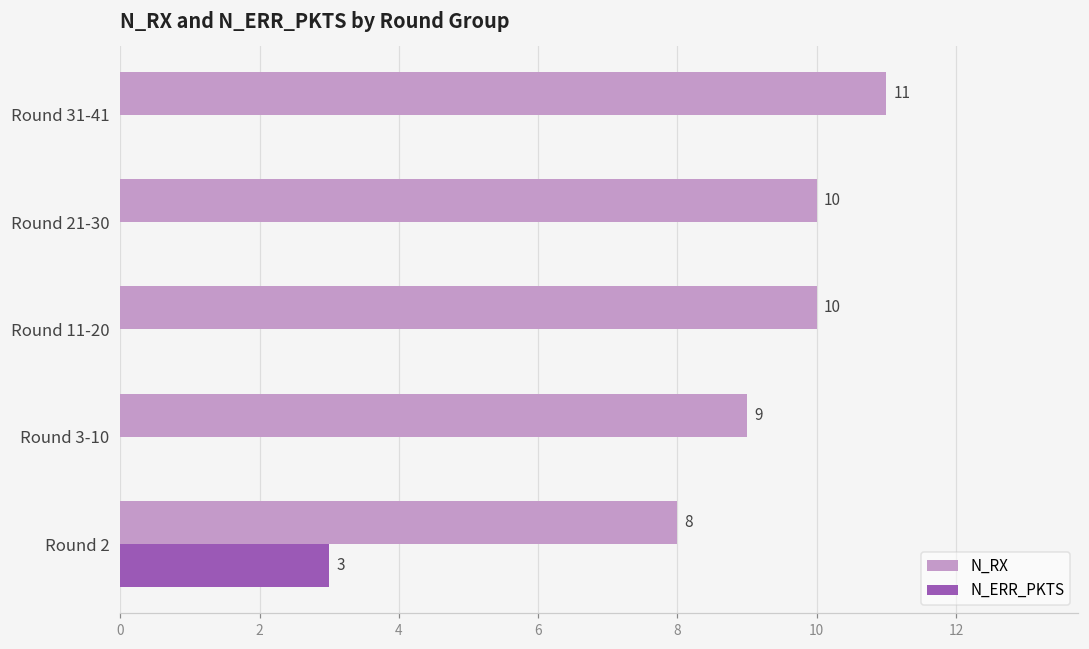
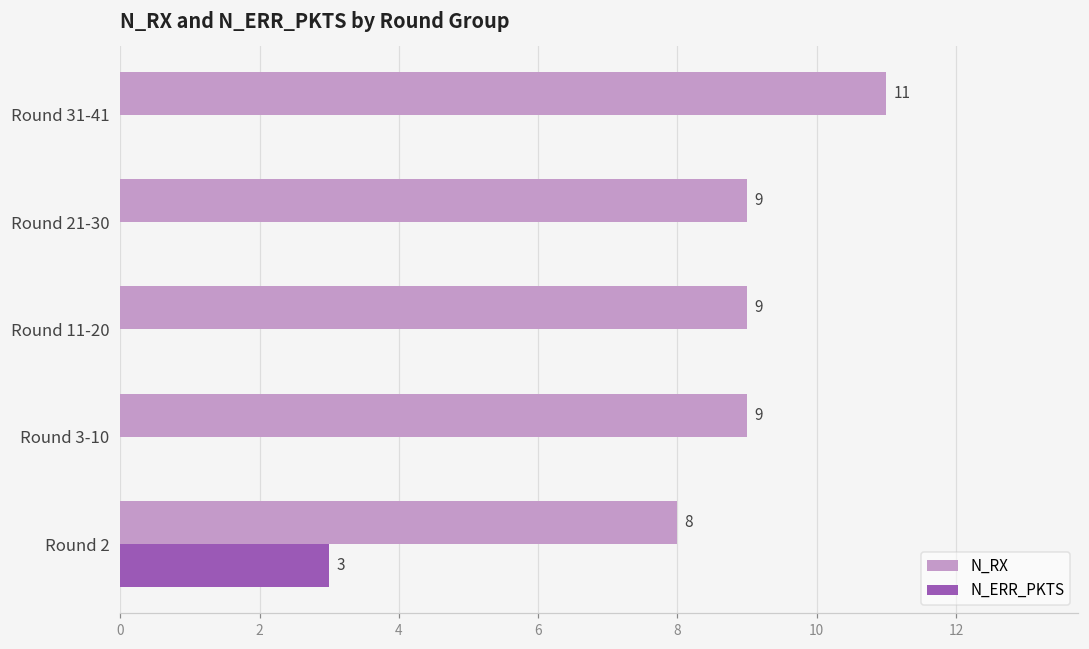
  {
    "N_RX": {
      "Round 31-41": 11,
-     "Round 21-30": 10,
-     "Round 11-20": 10,
+     "Round 21-30": 9,
+     "Round 11-20": 9,
      "Round 3-10": 9,
      "Round 2": 8
    },
    "N_ERR_PKTS": {
      "Round 2": 3
    }
  }
